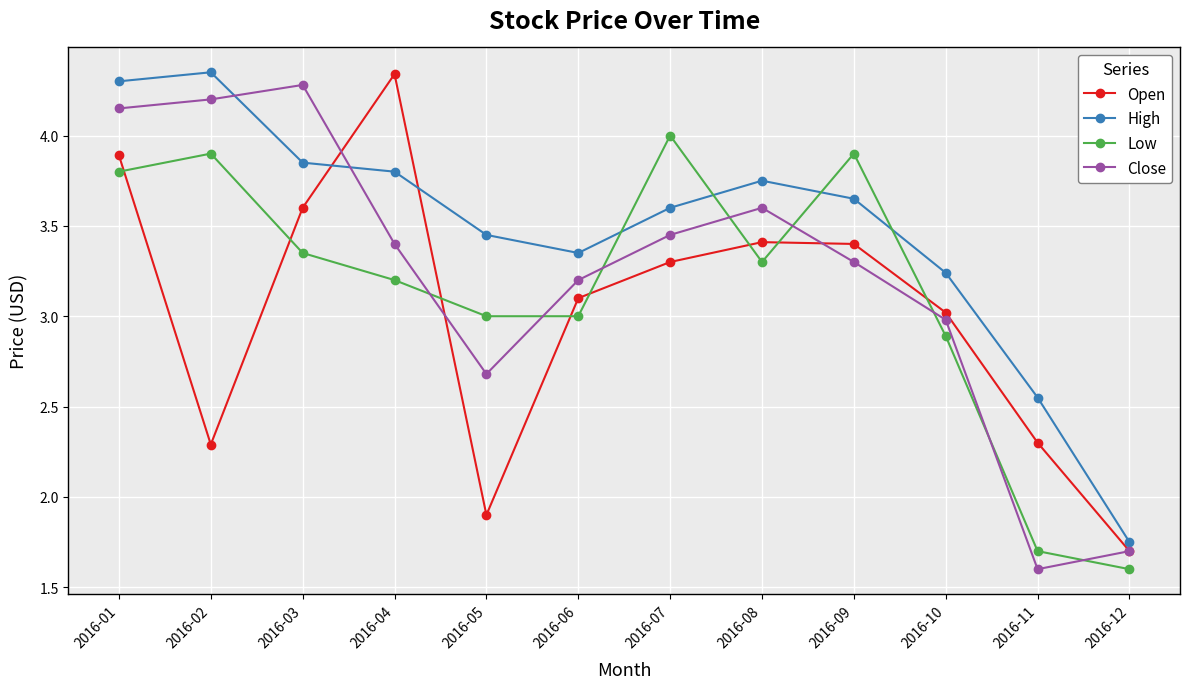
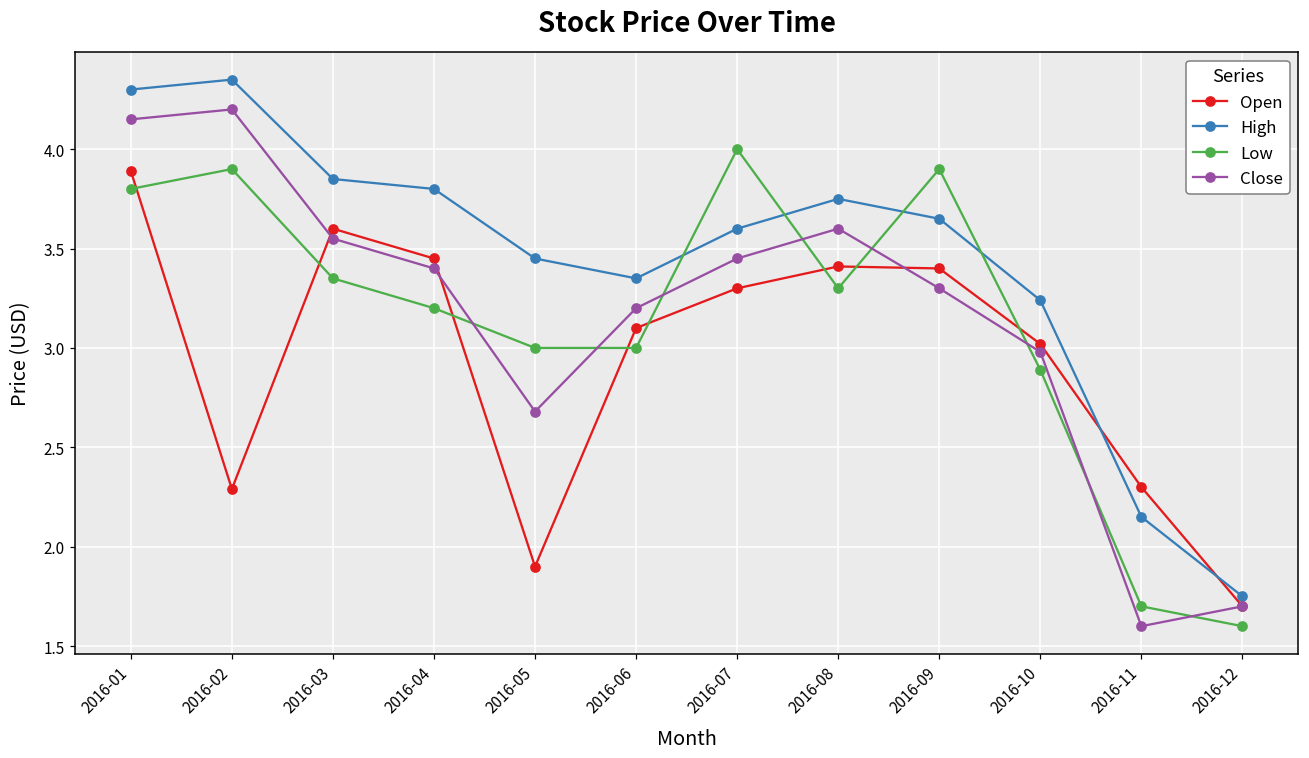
  {
    "Open": {
      "2016-01": 3.89,
      "2016-02": 2.29,
      "2016-03": 3.60,
-     "2016-04": 4.34,
+     "2016-04": 3.45,
      "2016-05": 1.90,
      "2016-06": 3.10,
      "2016-07": 3.30,
      "2016-08": 3.41,
      "2016-09": 3.40,
      "2016-10": 3.02,
      "2016-11": 2.30
    },
    "High": {
      "2016-01": 4.30,
      "2016-02": 4.35,
      "2016-03": 3.85,
      "2016-04": 3.80,
      "2016-05": 3.45,
      "2016-06": 3.35,
      "2016-07": 3.60,
      "2016-08": 3.75,
      "2016-09": 3.65,
      "2016-10": 3.24,
-     "2016-11": 2.55,
+     "2016-11": 2.15,
      "2016-12": 1.75
    },
    "Low": {
      "2016-01": 3.80,
      "2016-02": 3.90,
      "2016-03": 3.35,
      "2016-04": 3.20,
      "2016-05": 3.00,
      "2016-06": 3.00,
      "2016-07": 4.00,
      "2016-08": 3.30,
      "2016-09": 3.90,
      "2016-10": 2.89,
      "2016-11": 1.70,
      "2016-12": 1.60
    },
    "Close": {
      "2016-01": 4.15,
      "2016-02": 4.20,
-     "2016-03": 4.28,
+     "2016-03": 3.55,
      "2016-04": 3.40,
      "2016-05": 2.68,
      "2016-06": 3.20,
      "2016-07": 3.45,
      "2016-08": 3.60,
      "2016-09": 3.30,
      "2016-10": 2.98,
      "2016-11": 1.60
    }
  }
